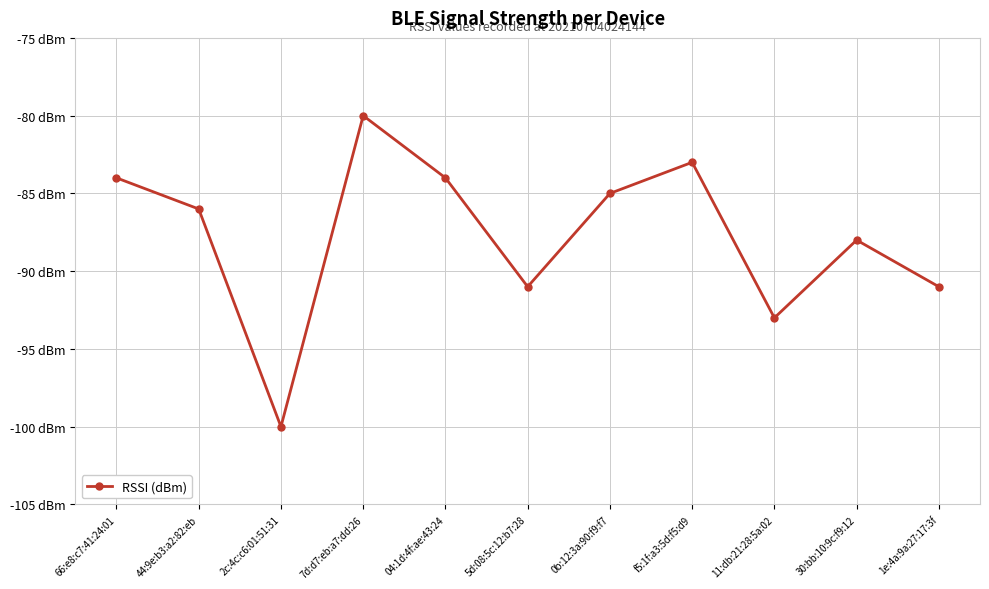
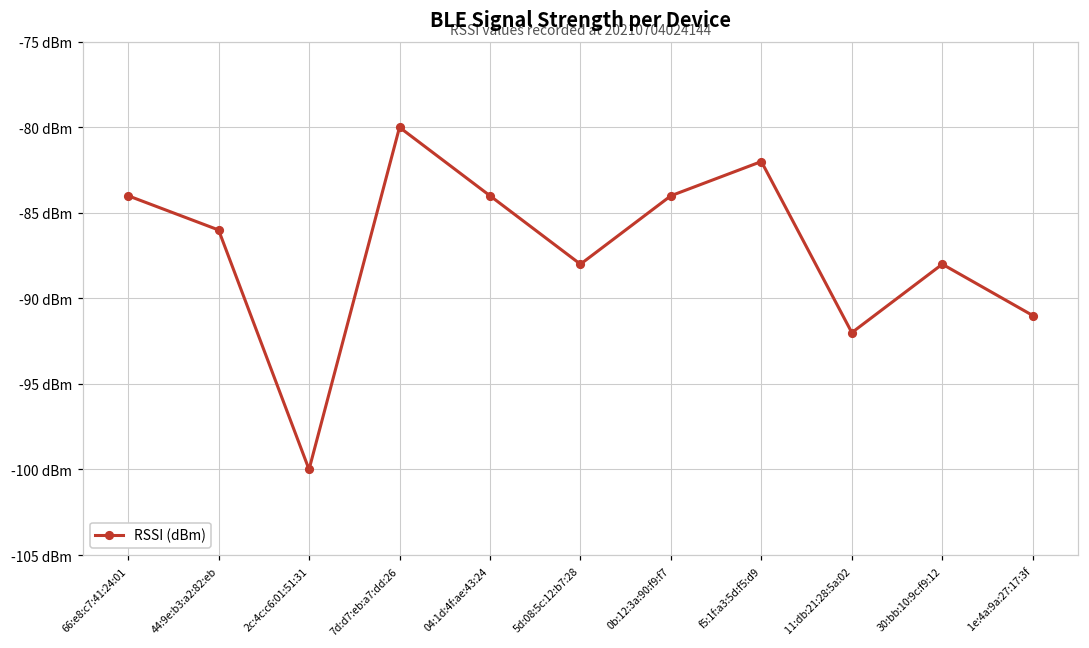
  {
    "66:e8:c7:41:24:01": "-84 dBm",
    "44:9e:b3:a2:82:eb": "-86 dBm",
    "2c:4c:c6:01:51:31": "-100 dBm",
    "7d:d7:eb:a7:dd:26": "-80 dBm",
    "04:1d:4f:ae:43:24": "-84 dBm",
-   "5d:08:5c:12:b7:28": "-91 dBm",
-   "0b:12:3a:90:f9:f7": "-85 dBm",
-   "f5:1f:a3:5d:f5:d9": "-83 dBm",
-   "11:db:21:28:5a:02": "-93 dBm",
+   "5d:08:5c:12:b7:28": "-88 dBm",
+   "0b:12:3a:90:f9:f7": "-84 dBm",
+   "f5:1f:a3:5d:f5:d9": "-82 dBm",
+   "11:db:21:28:5a:02": "-92 dBm",
    "30:bb:10:9c:f9:12": "-88 dBm",
    "1e:4a:9a:27:17:3f": "-91 dBm"
  }
